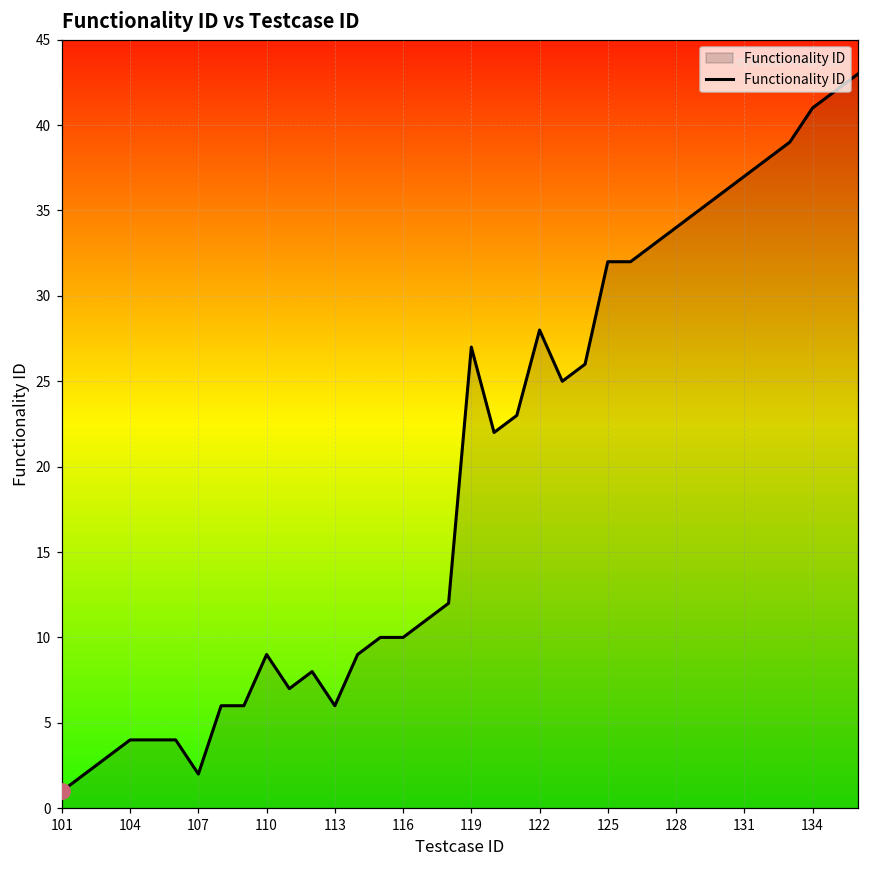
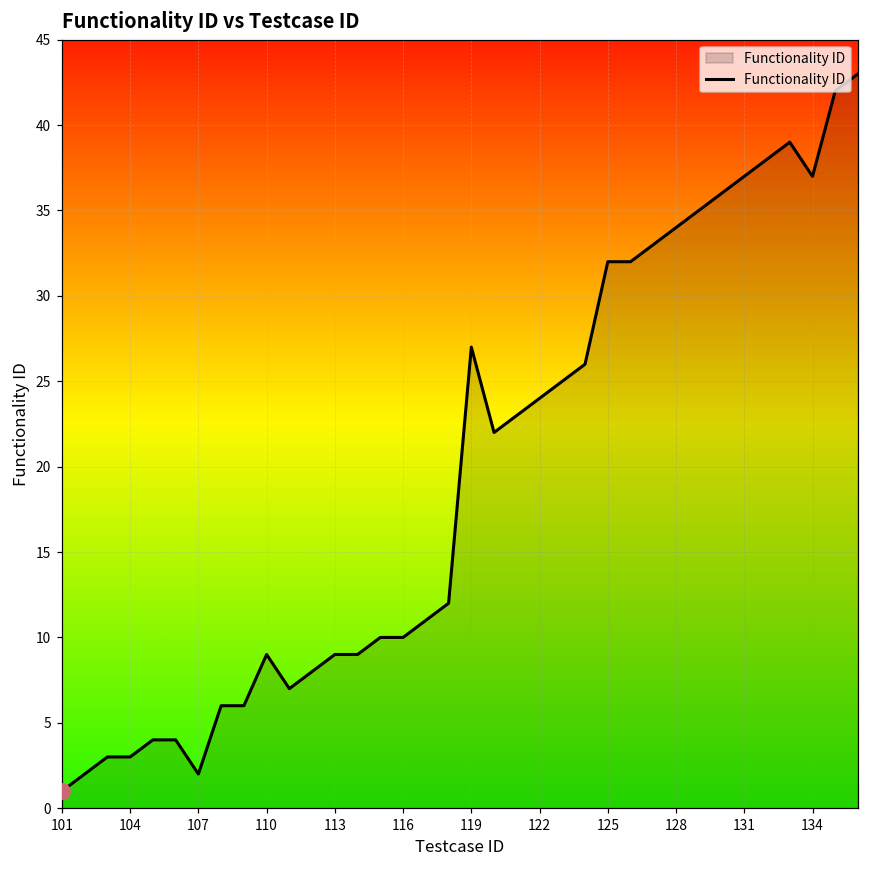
  {
    "Functionality ID": {
-     "104": 4,
+     "104": 3,
      "107": 2,
      "110": 9,
-     "113": 6,
+     "113": 9,
      "116": 10,
      "119": 27,
-     "122": 28,
+     "122": 24,
      "125": 32,
      "128": 34,
      "131": 37,
-     "134": 41
+     "134": 37
    }
  }
